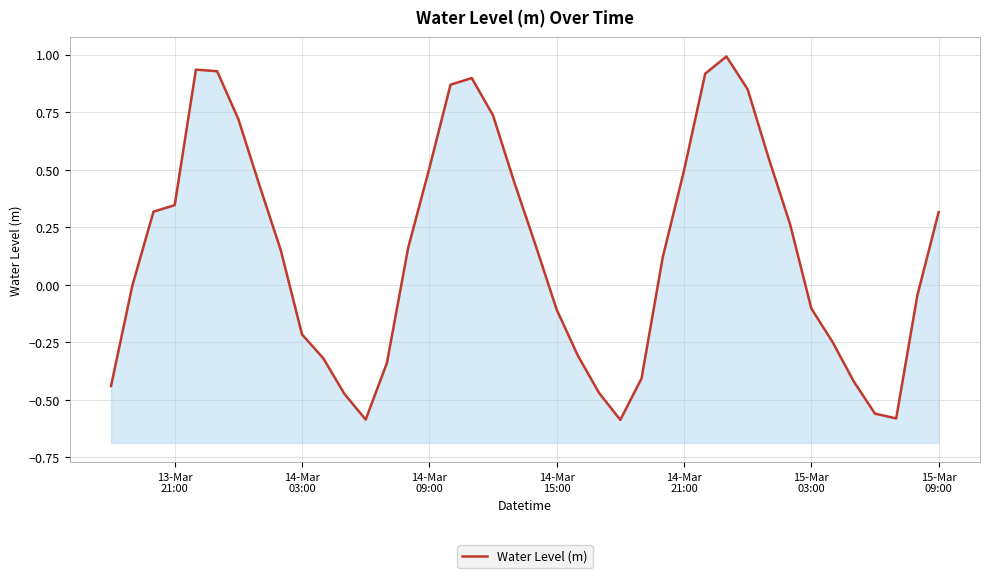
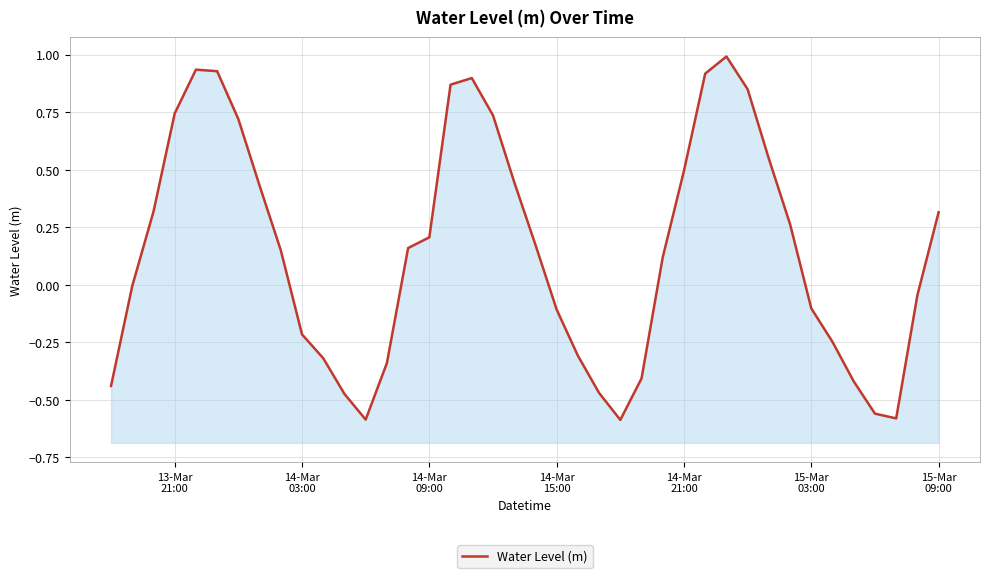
  {
-   "13-Mar 21:00": 0.35,
+   "13-Mar 21:00": 0.74,
    "14-Mar 03:00": -0.22,
-   "14-Mar 09:00": 0.51,
+   "14-Mar 09:00": 0.21,
    "14-Mar 15:00": -0.11,
    "14-Mar 21:00": 0.50,
    "15-Mar 03:00": -0.10,
    "15-Mar 09:00": 0.32
  }
